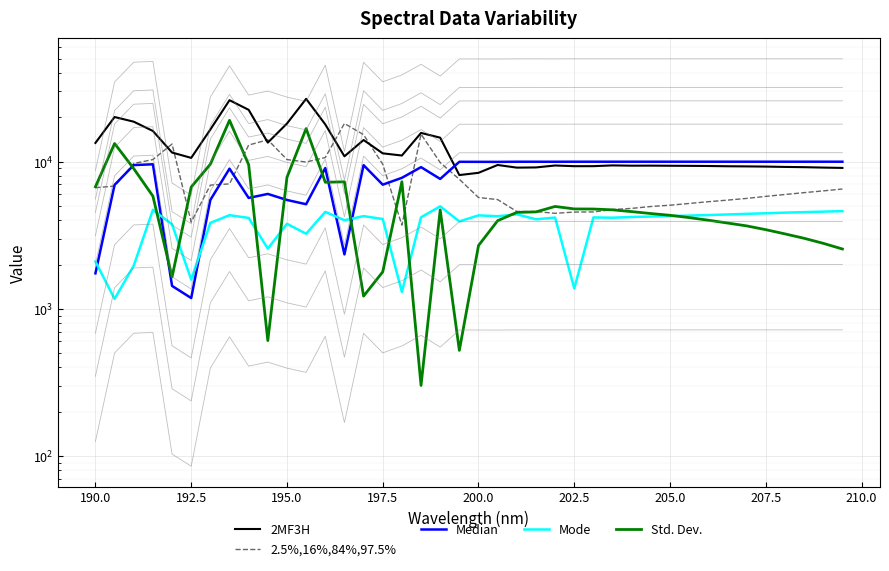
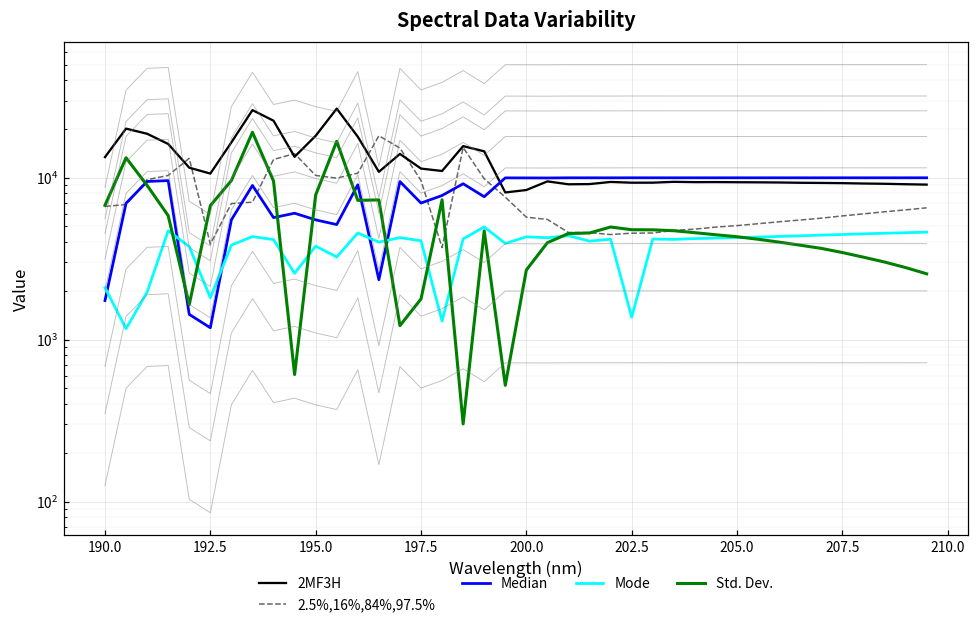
  {
    "Median": {
      "190.0": 1700,
      "192.5": 1200,
      "195.0": 5500,
      "197.5": 7000,
      "200.0": 10000,
      "202.5": 10000,
      "205.0": 10000,
      "207.5": 10000
    },
    "Mode": {
      "190.0": 2100,
-     "192.5": 1600,
+     "192.5": 1800,
      "195.0": 3800,
      "197.5": 4100,
      "200.0": 4300,
      "202.5": 1400,
      "207.5": 4500
    },
    "Std. Dev.": {
      "192.5": 7000,
      "195.0": 8000,
      "197.5": 1800,
      "200.0": 2700,
      "202.5": 4800,
      "207.5": 3500
    }
  }
